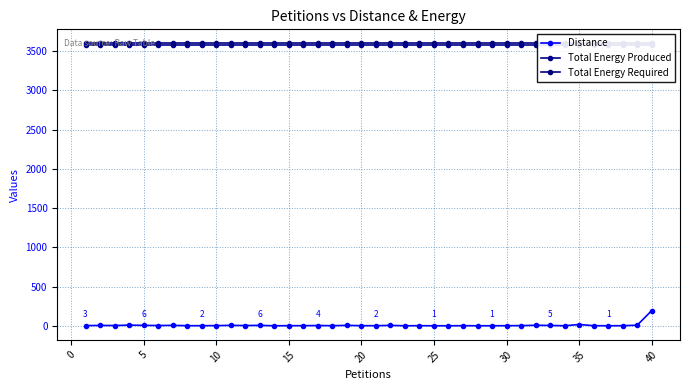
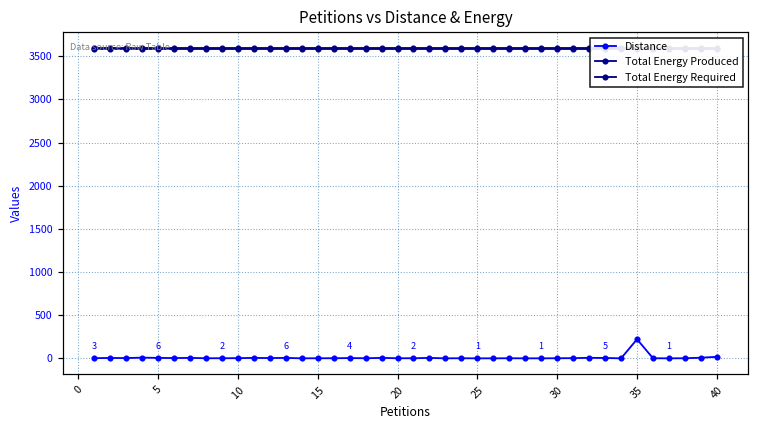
  {
    "Distance": {
      "10": 0,
      "15": 0,
      "30": 0,
-     "35": 0,
-     "40": 200
+     "35": 200,
+     "40": 0
    }
  }
